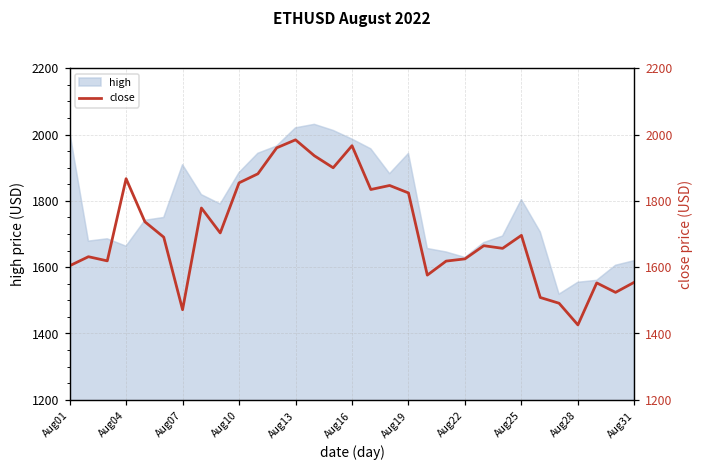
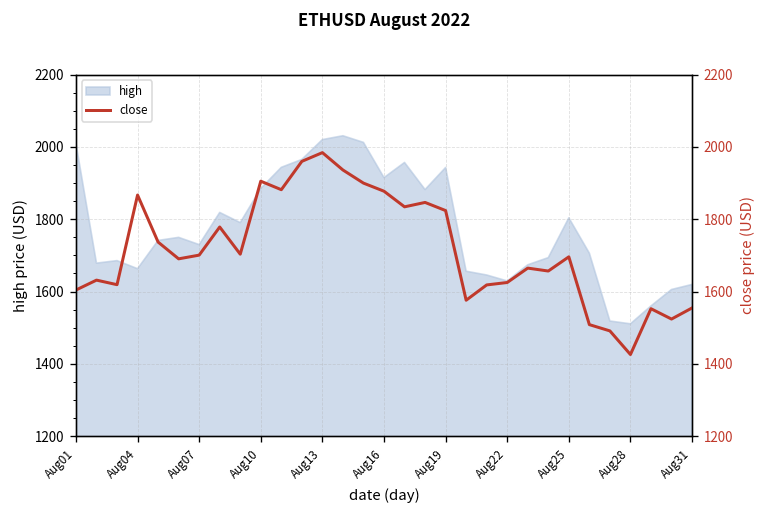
  {
    "high": {
      "Aug01": 2010,
      "Aug04": 1660,
-     "Aug07": 1910,
+     "Aug07": 1730,
      "Aug10": 1890,
      "Aug13": 2020,
-     "Aug16": 1990,
+     "Aug16": 1920,
      "Aug19": 1940,
      "Aug22": 1630,
      "Aug25": 1800,
-     "Aug28": 1550,
+     "Aug28": 1510,
      "Aug31": 1620
    },
    "close": {
      "Aug01": 1600,
      "Aug04": 1870,
-     "Aug07": 1470,
-     "Aug10": 1850,
+     "Aug07": 1700,
+     "Aug10": 1910,
      "Aug13": 1980,
-     "Aug16": 1970,
+     "Aug16": 1880,
      "Aug19": 1820,
      "Aug22": 1630,
      "Aug25": 1700,
      "Aug28": 1430,
      "Aug31": 1550
    }
  }
